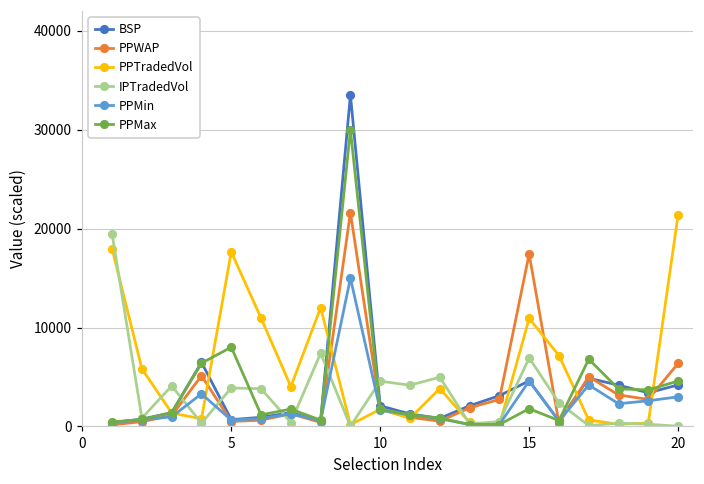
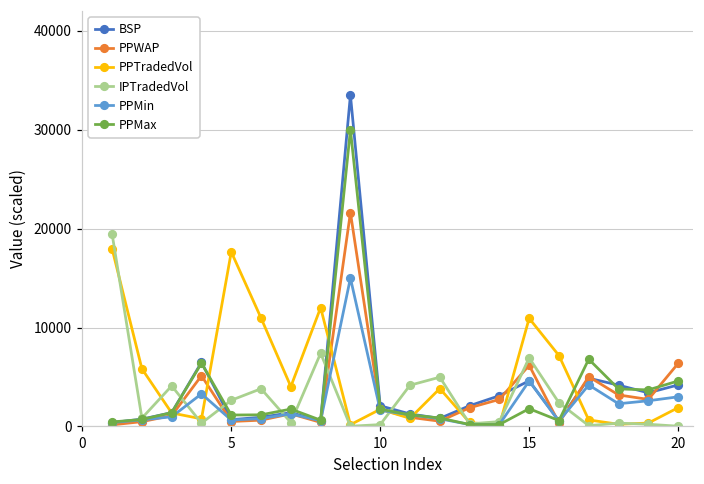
  {
    "PPWAP": {
-     "15": 17000,
+     "15": 6000,
      "20": 6000
    },
    "PPTradedVol": {
      "5": 18000,
      "15": 11000,
-     "20": 21000
+     "20": 2000
    },
    "IPTradedVol": {
-     "5": 4000,
-     "10": 5000,
+     "5": 3000,
+     "10": 0,
      "15": 7000,
      "20": 0
    },
    "PPMax": {
-     "5": 8000,
+     "5": 1000,
      "15": 2000,
      "20": 5000
    }
  }
